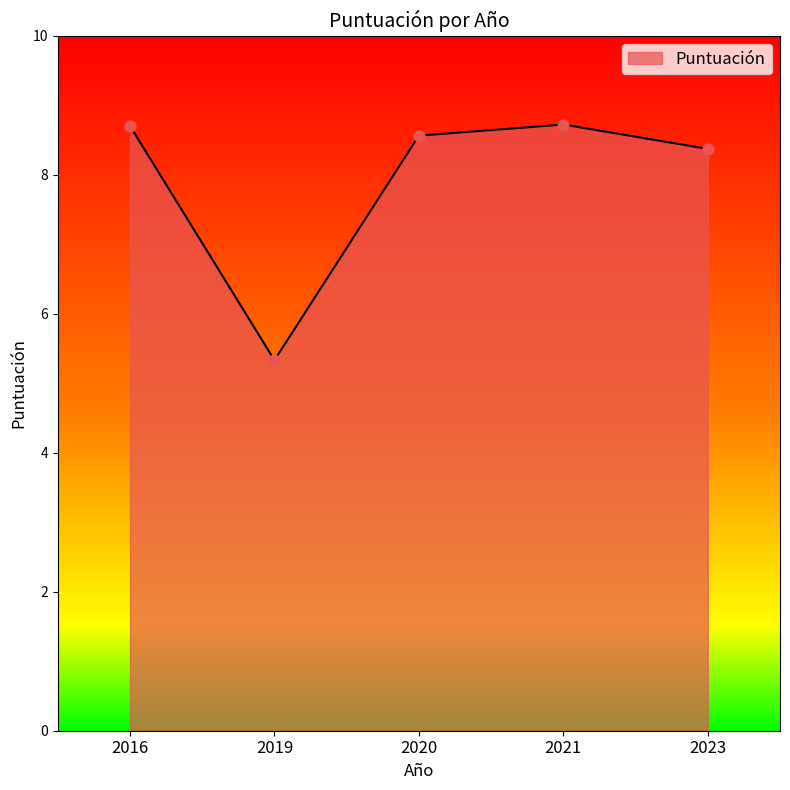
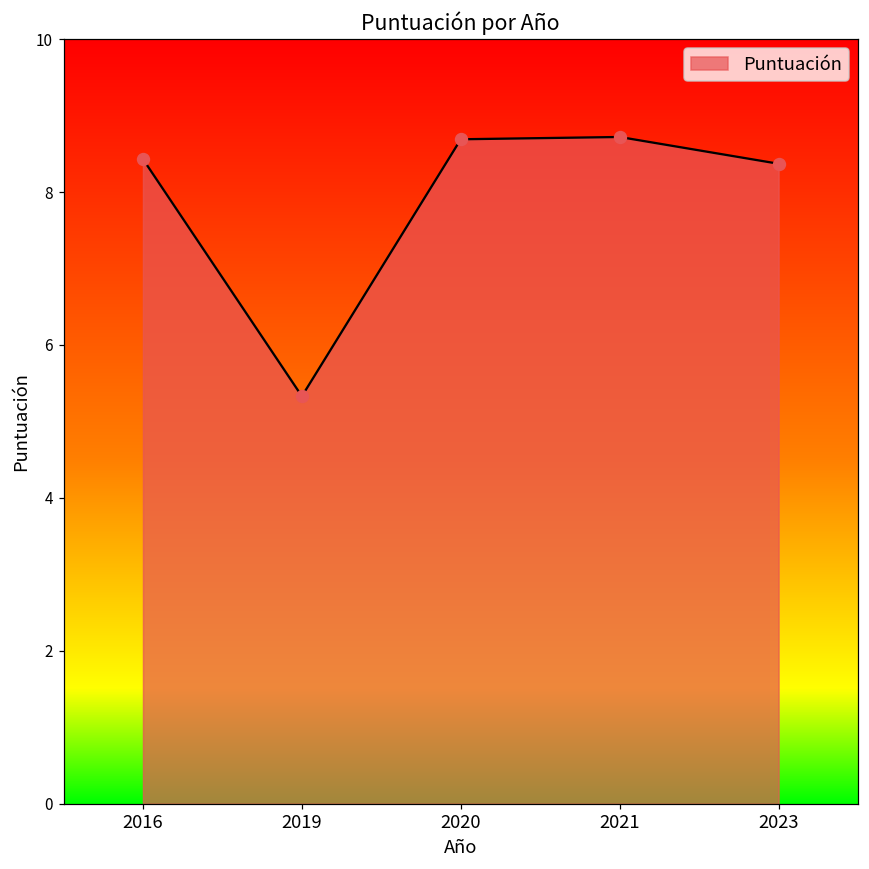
  {
-   "2016": 8.7,
+   "2016": 8.4,
    "2019": 5.3,
-   "2020": 8.6,
+   "2020": 8.7,
    "2021": 8.7,
    "2023": 8.4
  }
